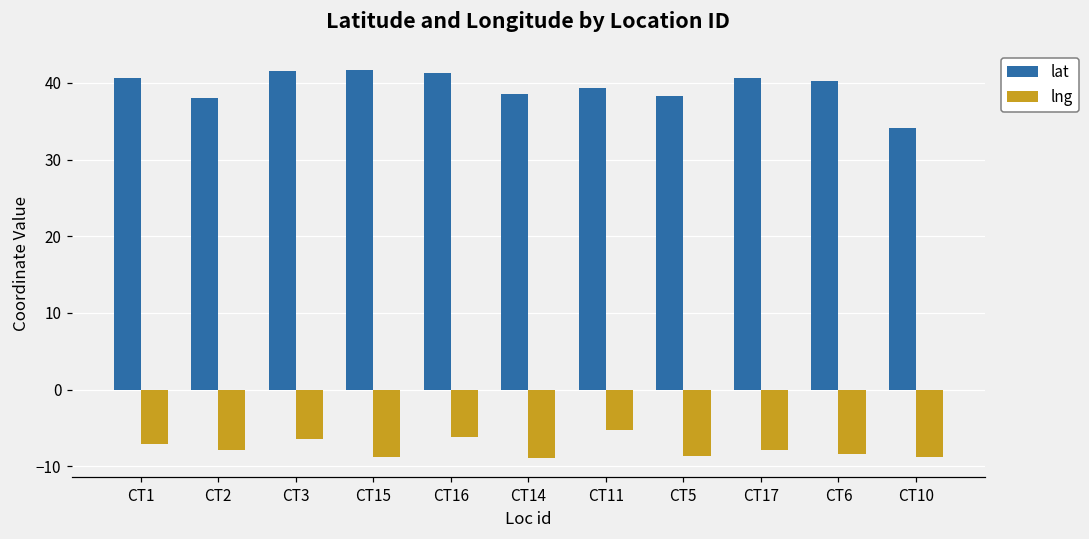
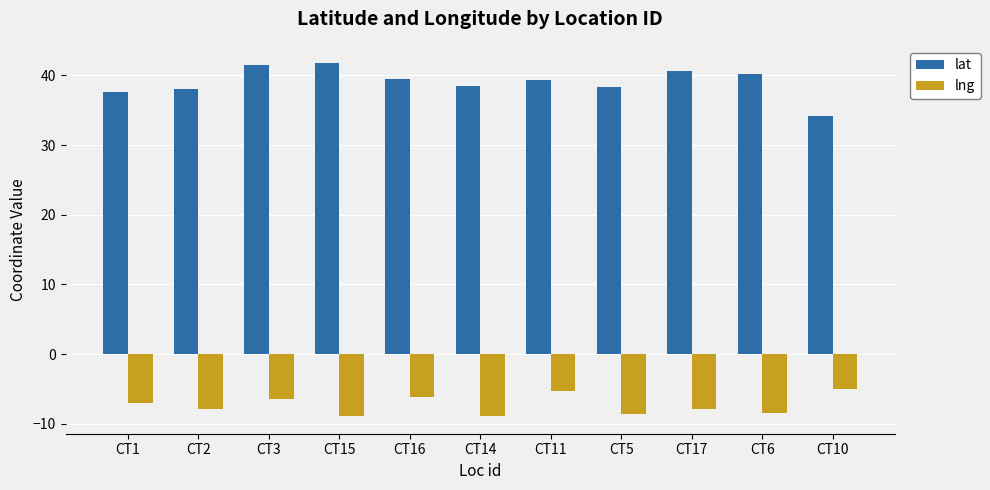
  {
    "lat": {
-     "CT1": 41,
+     "CT1": 38,
      "CT2": 38,
      "CT3": 42,
      "CT15": 42,
-     "CT16": 41,
+     "CT16": 39,
      "CT14": 39,
      "CT11": 39,
      "CT5": 38,
      "CT17": 41,
      "CT6": 40,
      "CT10": 34
    },
    "lng": {
      "CT1": -7,
      "CT2": -8,
      "CT3": -7,
      "CT15": -9,
      "CT16": -6,
      "CT14": -9,
      "CT11": -5,
      "CT5": -9,
      "CT17": -8,
      "CT6": -8,
-     "CT10": -9
+     "CT10": -5
    }
  }
